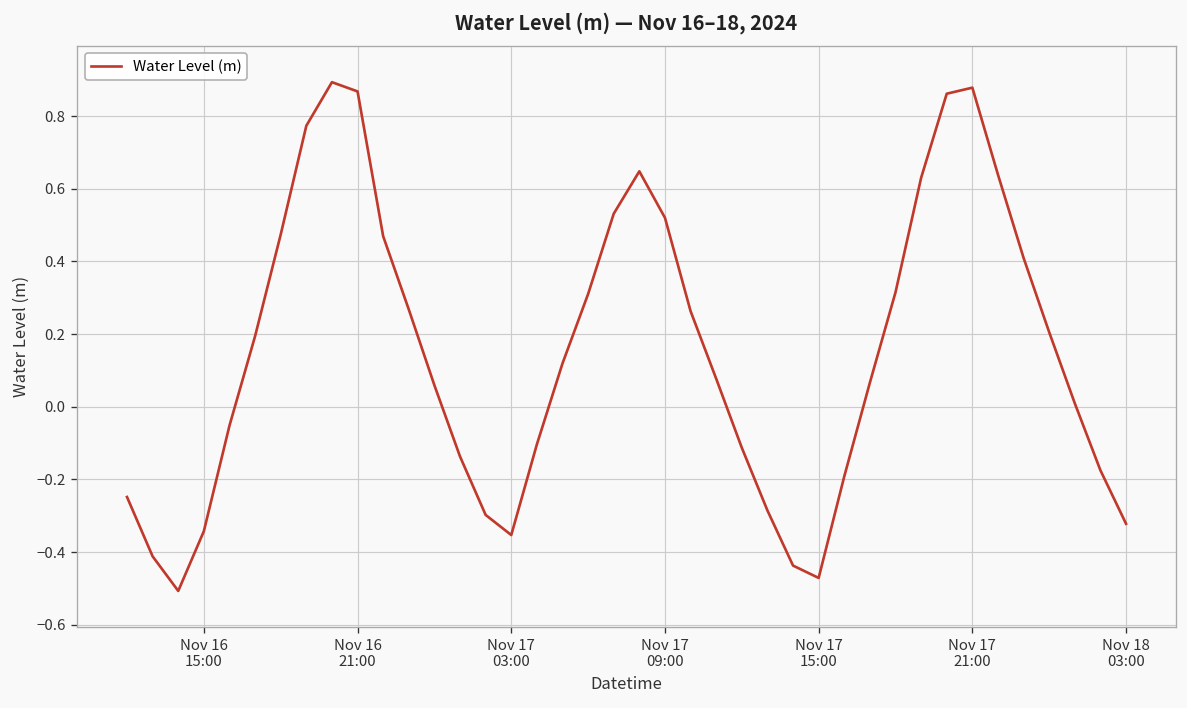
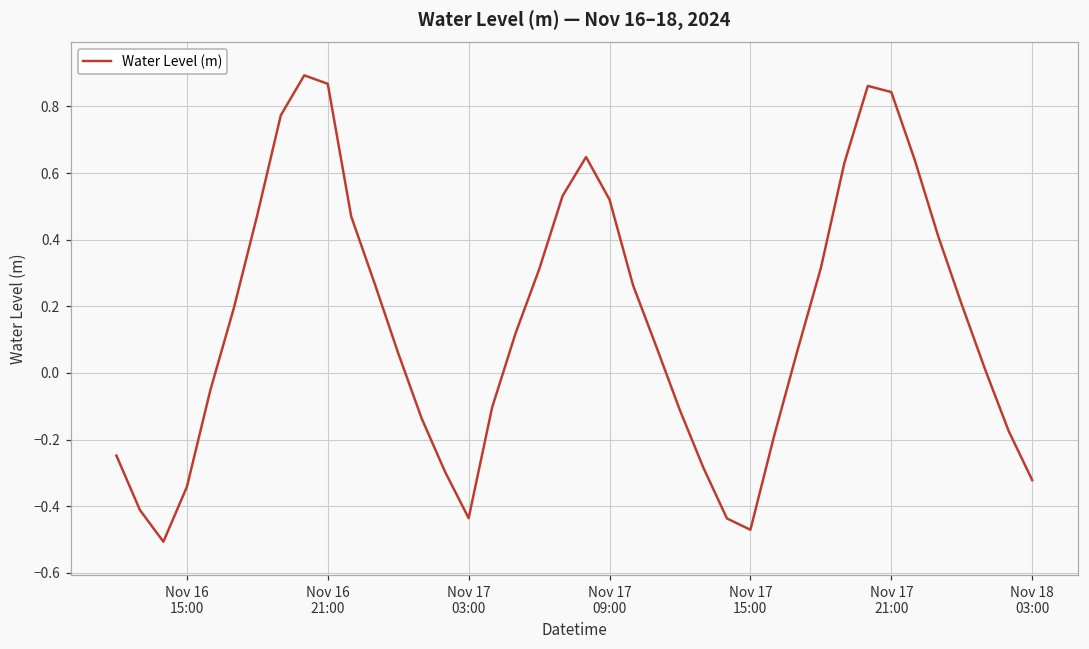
  {
    "Nov 16 15:00": -0.34,
    "Nov 16 21:00": 0.87,
-   "Nov 17 03:00": -0.35,
+   "Nov 17 03:00": -0.44,
    "Nov 17 09:00": 0.52,
    "Nov 17 15:00": -0.47,
-   "Nov 17 21:00": 0.88,
+   "Nov 17 21:00": 0.84,
    "Nov 18 03:00": -0.32
  }
